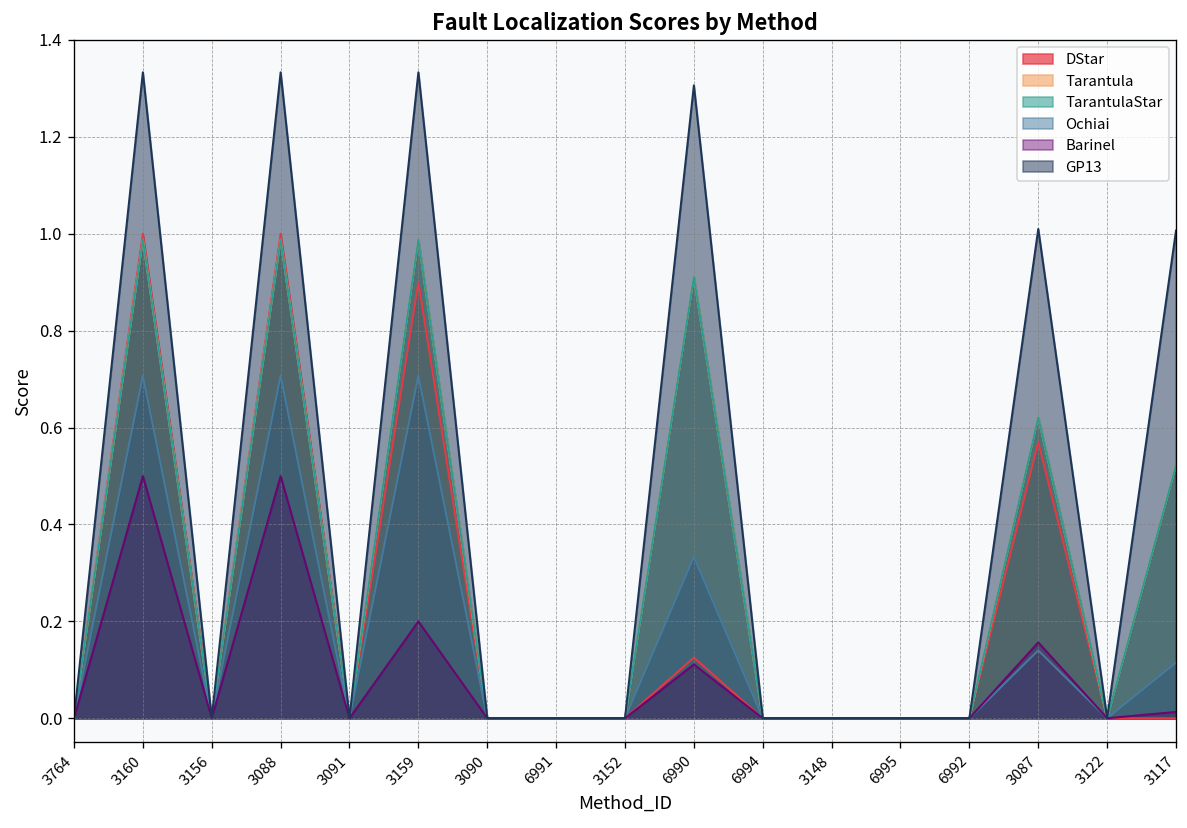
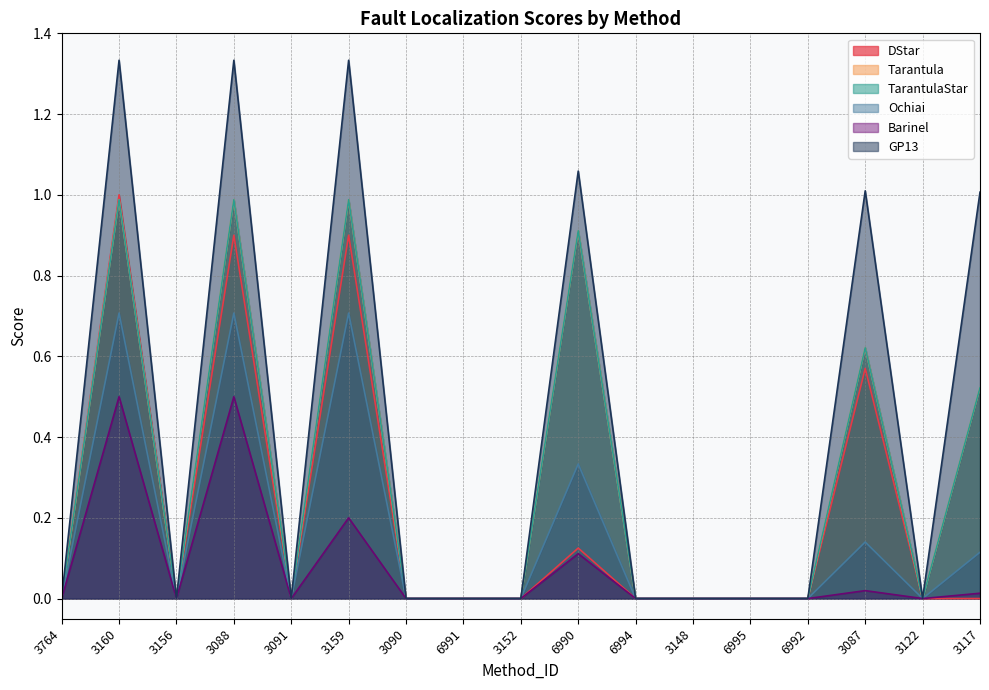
  {
    "DStar": {
      "3160": 1.0,
-     "3088": 1.0,
+     "3088": 0.9,
      "3159": 0.9,
      "6990": 0.13,
      "3087": 0.57,
      "3117": 0.0
    },
    "Barinel": {
      "3160": 0.50,
      "3088": 0.50,
      "3159": 0.20,
      "6990": 0.11,
-     "3087": 0.16,
+     "3087": 0.02,
      "3117": 0.01
    },
    "GP13": {
      "3160": 1.33,
      "3088": 1.33,
      "3159": 1.33,
-     "6990": 1.31,
+     "6990": 1.06,
      "3087": 1.01,
      "3117": 1.01
    }
  }
